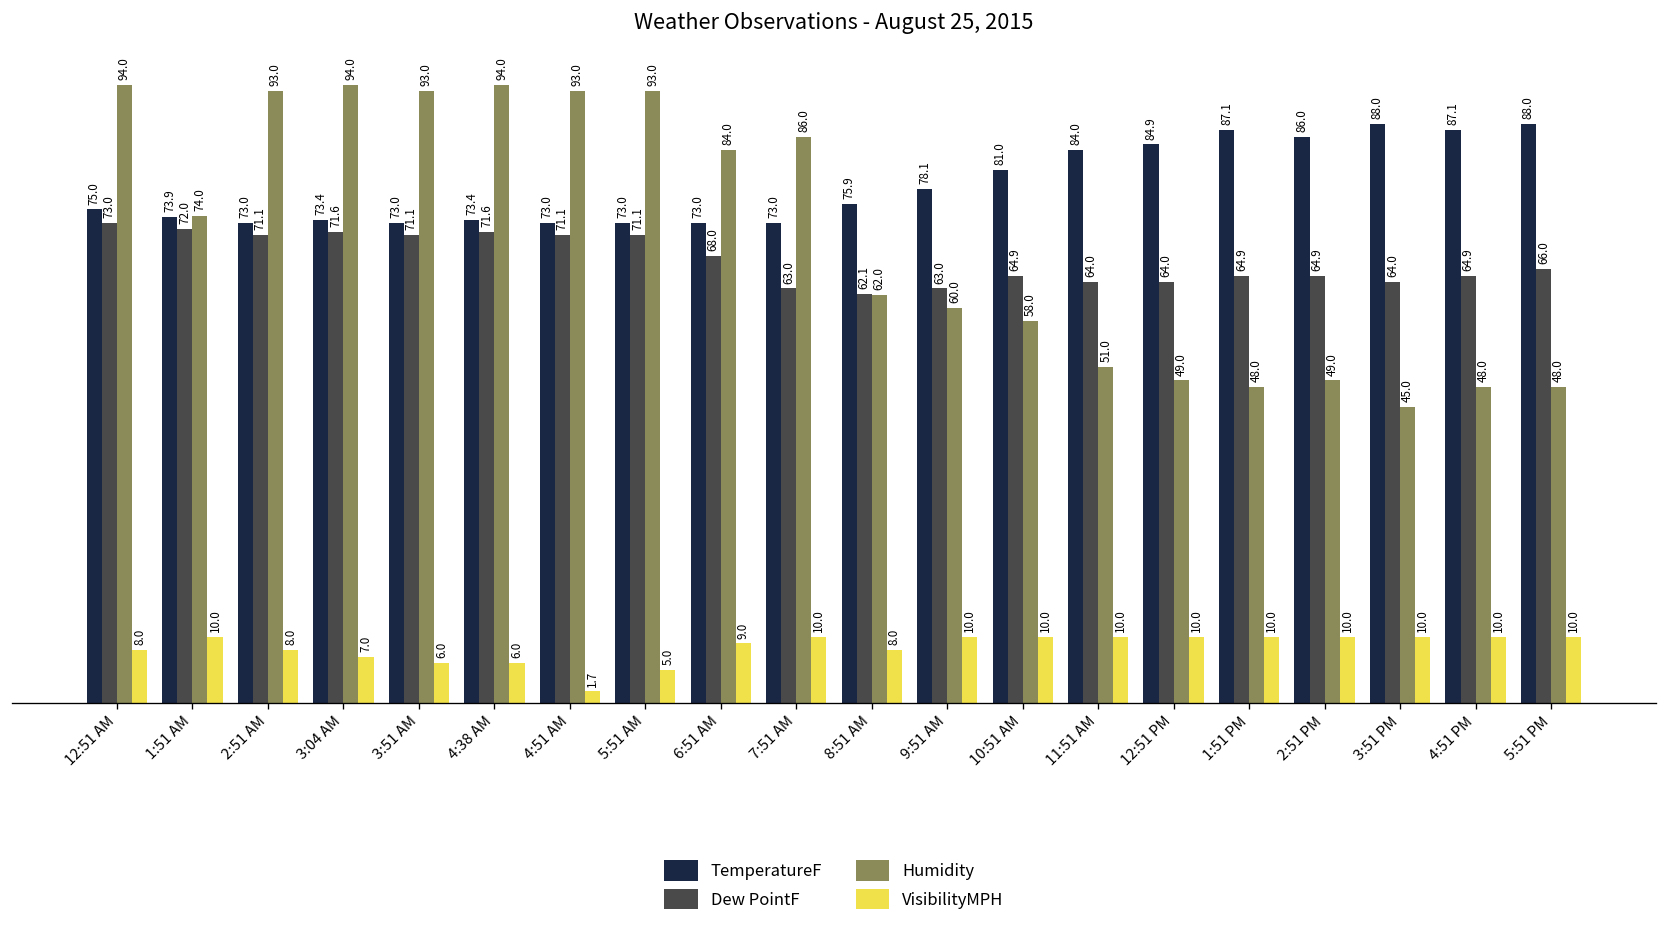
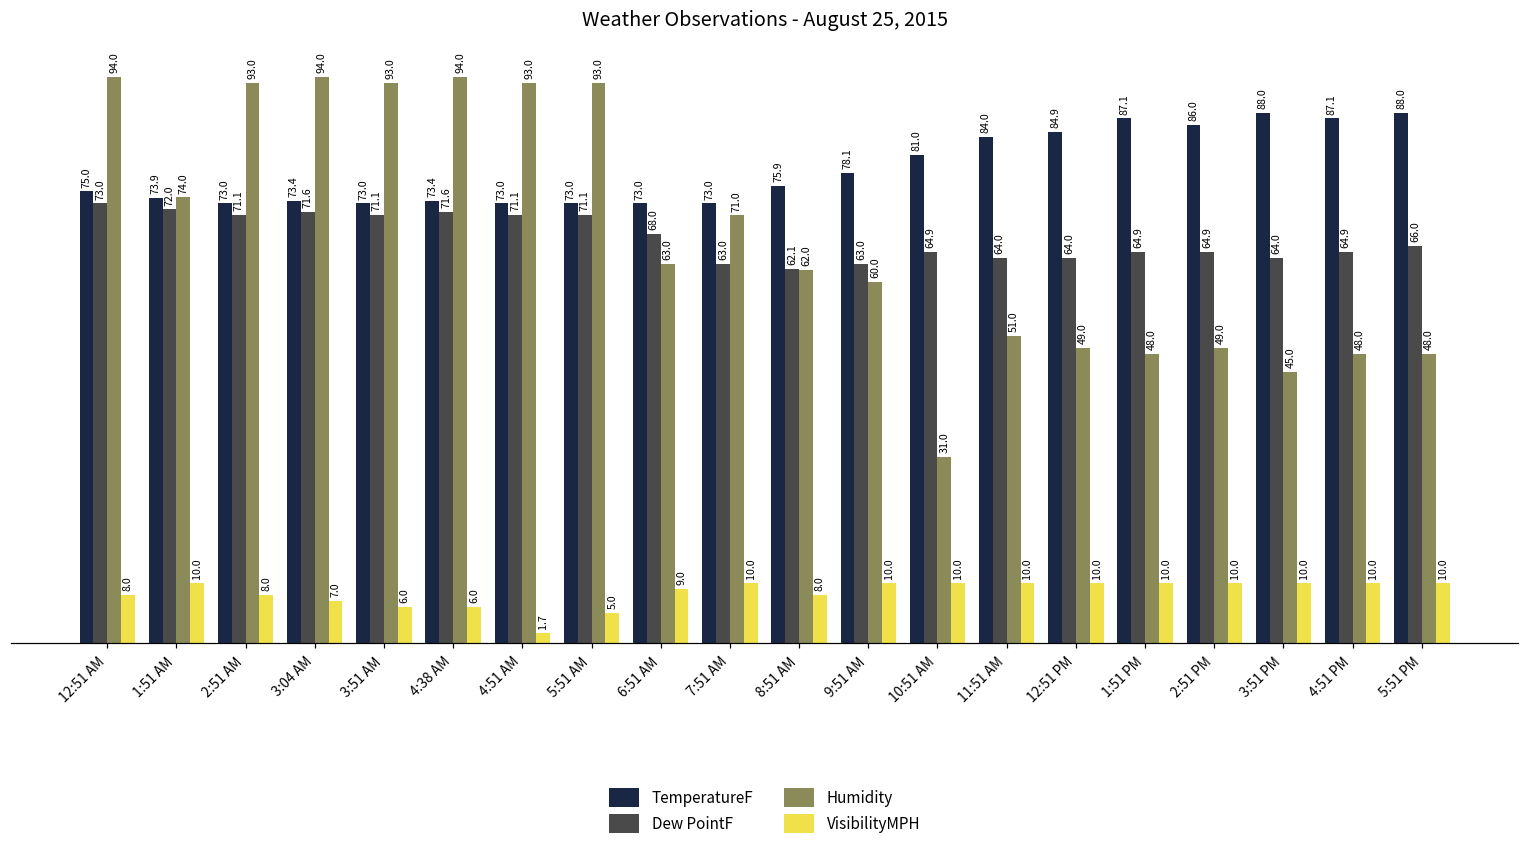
  {
    "Humidity": {
      "12:51 AM": 94.0,
      "1:51 AM": 74.0,
      "2:51 AM": 93.0,
      "3:04 AM": 94.0,
      "3:51 AM": 93.0,
      "4:38 AM": 94.0,
      "4:51 AM": 93.0,
      "5:51 AM": 93.0,
-     "6:51 AM": 84.0,
-     "7:51 AM": 86.0,
+     "6:51 AM": 63.0,
+     "7:51 AM": 71.0,
      "8:51 AM": 62.0,
      "9:51 AM": 60.0,
-     "10:51 AM": 58.0,
+     "10:51 AM": 31.0,
      "11:51 AM": 51.0,
      "12:51 PM": 49.0,
      "1:51 PM": 48.0,
      "2:51 PM": 49.0,
      "3:51 PM": 45.0,
      "4:51 PM": 48.0,
      "5:51 PM": 48.0
    },
    "VisibilityMPH": {
      "12:51 AM": 8.0,
      "1:51 AM": 10.0,
      "2:51 AM": 8.0,
      "3:04 AM": 7.0,
      "3:51 AM": 6.0,
      "4:38 AM": 6.0,
      "4:51 AM": 1.7,
      "5:51 AM": 5.0,
      "6:51 AM": 9.0,
      "7:51 AM": 10.0,
      "8:51 AM": 8.0,
      "9:51 AM": 10.0,
      "10:51 AM": 10.0,
      "11:51 AM": 10.0,
      "12:51 PM": 10.0,
      "1:51 PM": 10.0,
      "2:51 PM": 10.0,
      "3:51 PM": 10.0,
      "4:51 PM": 10.0,
      "5:51 PM": 10.0
    }
  }
